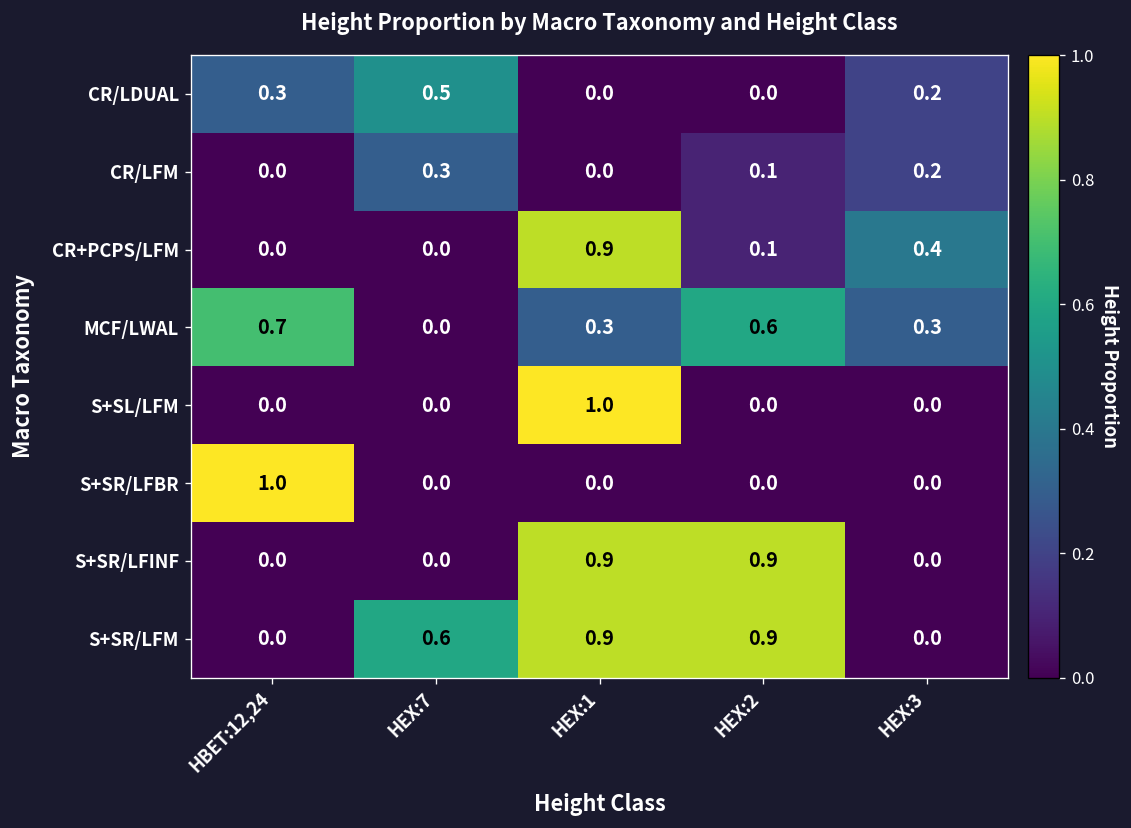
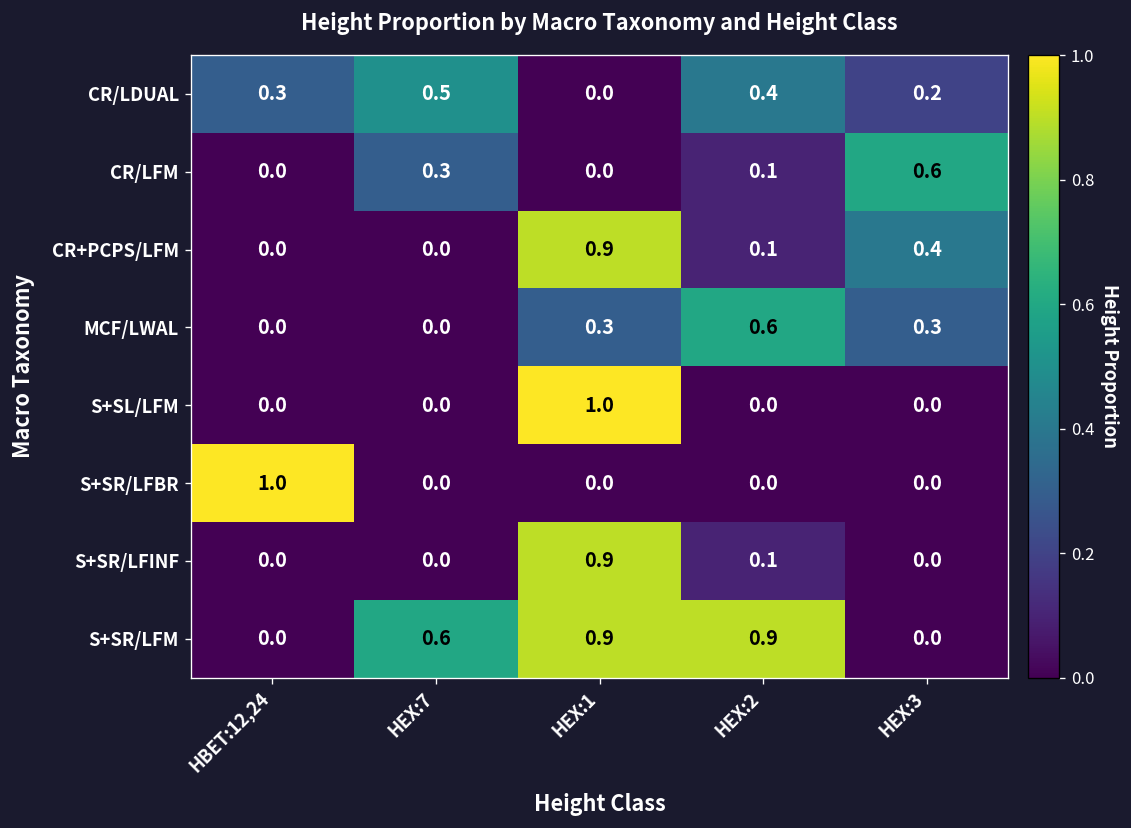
  {
    "CR/LDUAL": {
      "HBET:12,24": 0.3,
      "HEX:7": 0.5,
      "HEX:1": 0.0,
-     "HEX:2": 0.0,
+     "HEX:2": 0.4,
      "HEX:3": 0.2
    },
    "CR/LFM": {
      "HBET:12,24": 0.0,
      "HEX:7": 0.3,
      "HEX:1": 0.0,
      "HEX:2": 0.1,
-     "HEX:3": 0.2
+     "HEX:3": 0.6
    },
    "CR+PCPS/LFM": {
      "HBET:12,24": 0.0,
      "HEX:7": 0.0,
      "HEX:1": 0.9,
      "HEX:2": 0.1,
      "HEX:3": 0.4
    },
    "MCF/LWAL": {
-     "HBET:12,24": 0.7,
+     "HBET:12,24": 0.0,
      "HEX:7": 0.0,
      "HEX:1": 0.3,
      "HEX:2": 0.6,
      "HEX:3": 0.3
    },
    "S+SL/LFM": {
      "HBET:12,24": 0.0,
      "HEX:7": 0.0,
      "HEX:1": 1.0,
      "HEX:2": 0.0,
      "HEX:3": 0.0
    },
    "S+SR/LFBR": {
      "HBET:12,24": 1.0,
      "HEX:7": 0.0,
      "HEX:1": 0.0,
      "HEX:2": 0.0,
      "HEX:3": 0.0
    },
    "S+SR/LFINF": {
      "HBET:12,24": 0.0,
      "HEX:7": 0.0,
      "HEX:1": 0.9,
-     "HEX:2": 0.9,
+     "HEX:2": 0.1,
      "HEX:3": 0.0
    },
    "S+SR/LFM": {
      "HBET:12,24": 0.0,
      "HEX:7": 0.6,
      "HEX:1": 0.9,
      "HEX:2": 0.9,
      "HEX:3": 0.0
    }
  }
